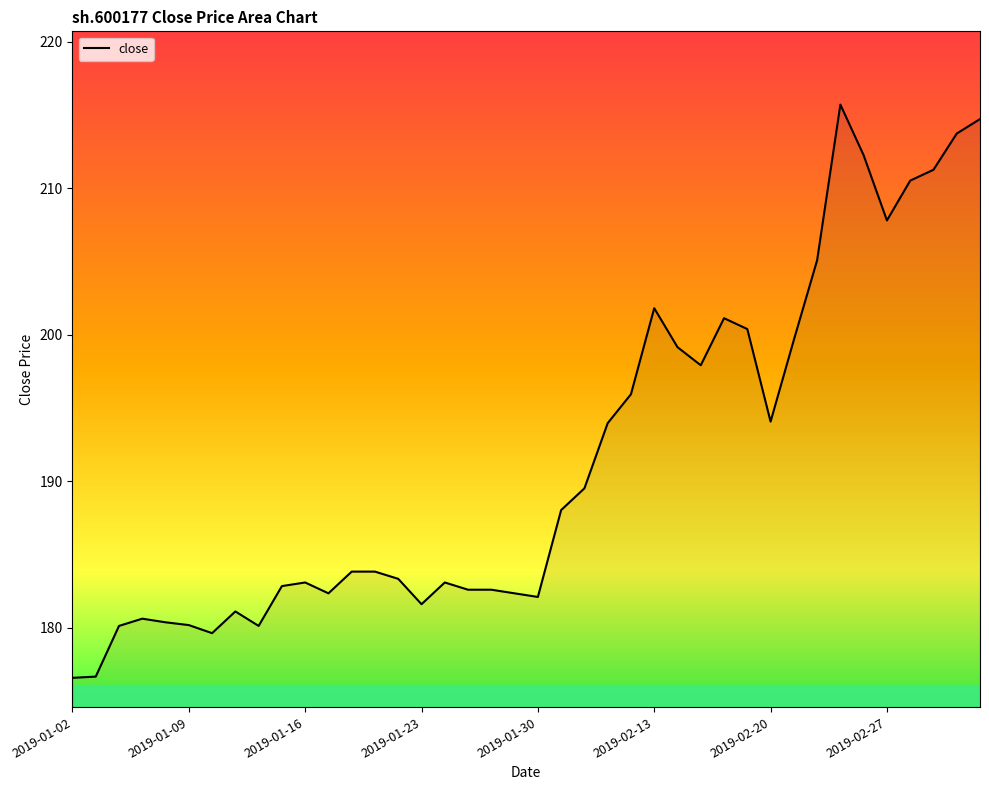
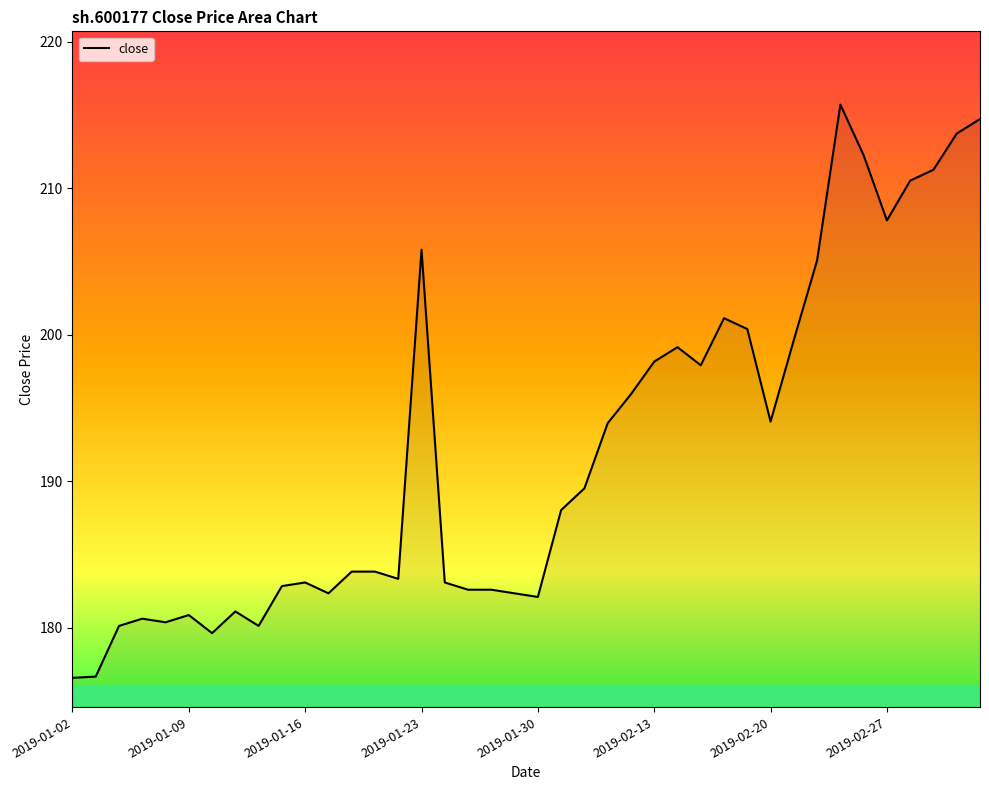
  {
    "close": {
      "2019-01-02": 176.6,
-     "2019-01-09": 180.2,
+     "2019-01-09": 180.9,
      "2019-01-16": 183.1,
-     "2019-01-23": 181.6,
+     "2019-01-23": 205.8,
      "2019-01-30": 182.1,
-     "2019-02-13": 201.8,
+     "2019-02-13": 198.2,
      "2019-02-20": 194.1,
      "2019-02-27": 207.8
    }
  }
